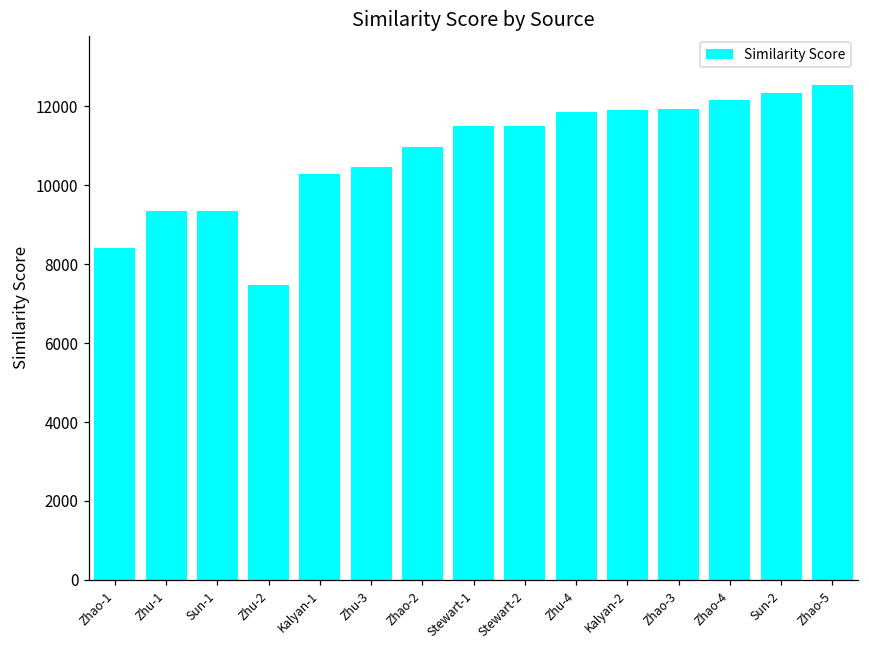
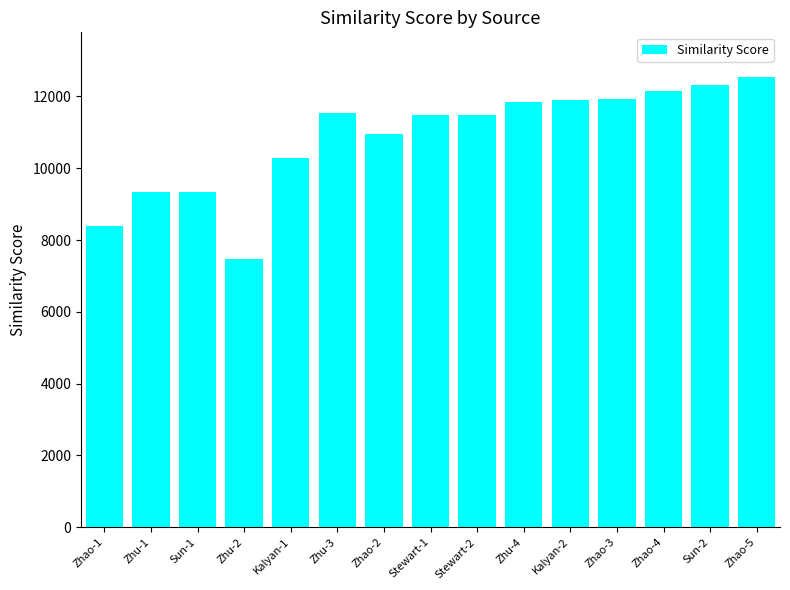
  {
    "Zhao-1": 8400,
    "Zhu-1": 9300,
    "Sun-1": 9300,
    "Zhu-2": 7500,
    "Kalyan-1": 10300,
-   "Zhu-3": 10500,
+   "Zhu-3": 11500,
    "Zhao-2": 11000,
    "Stewart-1": 11500,
    "Stewart-2": 11500,
    "Zhu-4": 11900,
    "Kalyan-2": 11900,
    "Zhao-3": 11900,
    "Zhao-4": 12200,
    "Sun-2": 12300,
    "Zhao-5": 12500
  }
